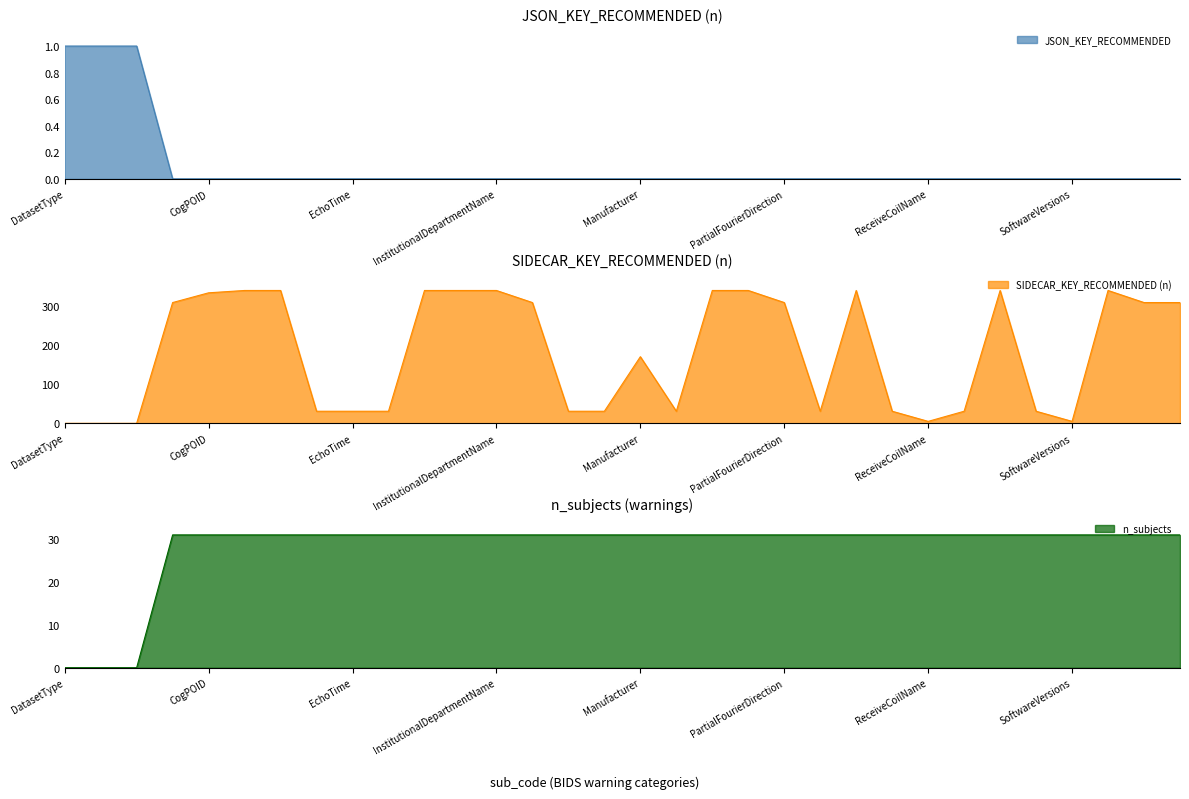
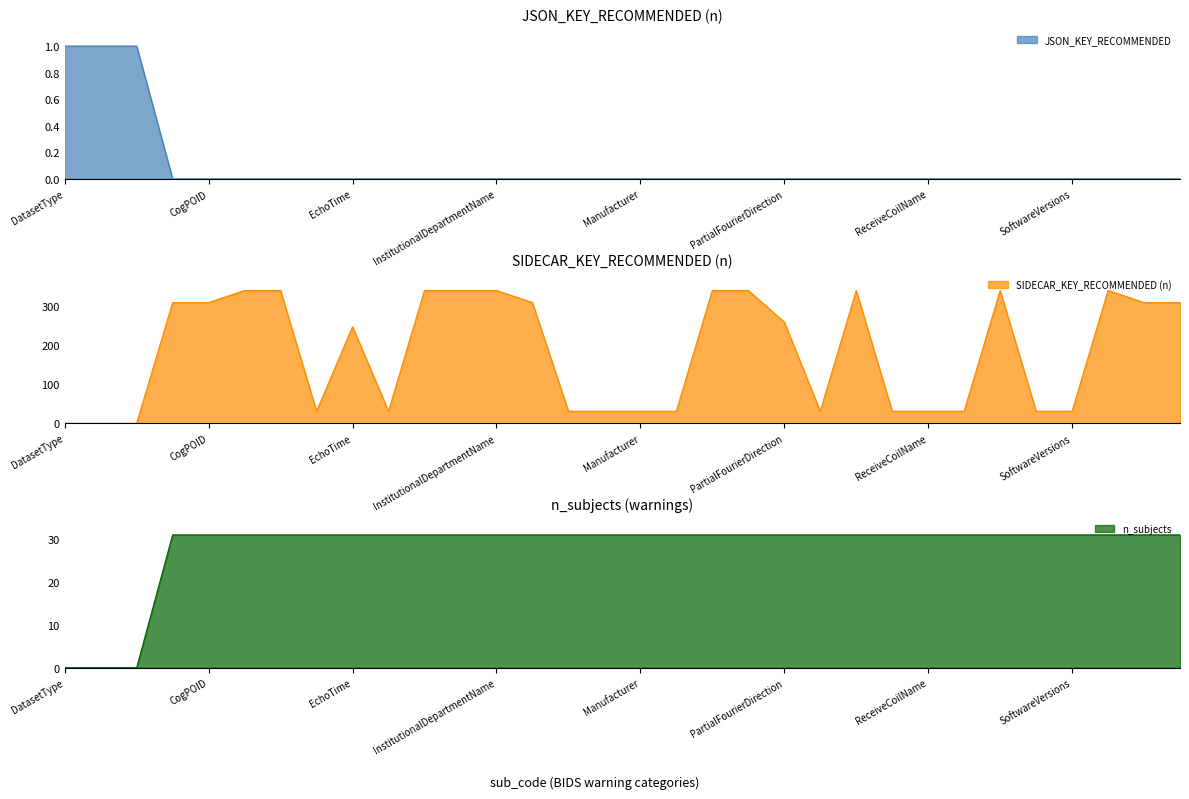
  {
    "JSON_KEY_RECOMMENDED (n)": {
      "DatasetType": 1.00,
      "CogPOID": 0.00,
      "EchoTime": 0.00,
      "InstitutionalDepartmentName": 0.00,
      "Manufacturer": 0.00,
      "PartialFourierDirection": 0.00,
      "ReceiveCoilName": 0.00,
      "SoftwareVersions": 0.00
    },
    "SIDECAR_KEY_RECOMMENDED (n)": {
      "DatasetType": 0,
-     "CogPOID": 340,
-     "EchoTime": 30,
+     "CogPOID": 310,
+     "EchoTime": 250,
      "InstitutionalDepartmentName": 340,
-     "Manufacturer": 170,
-     "PartialFourierDirection": 310,
-     "ReceiveCoilName": 10,
-     "SoftwareVersions": 10
+     "Manufacturer": 30,
+     "PartialFourierDirection": 260,
+     "ReceiveCoilName": 30,
+     "SoftwareVersions": 30
    },
    "n_subjects (warnings)": {
      "DatasetType": 0,
      "CogPOID": 31,
      "EchoTime": 31,
      "InstitutionalDepartmentName": 31,
      "Manufacturer": 31,
      "PartialFourierDirection": 31,
      "ReceiveCoilName": 31,
      "SoftwareVersions": 31
    }
  }
